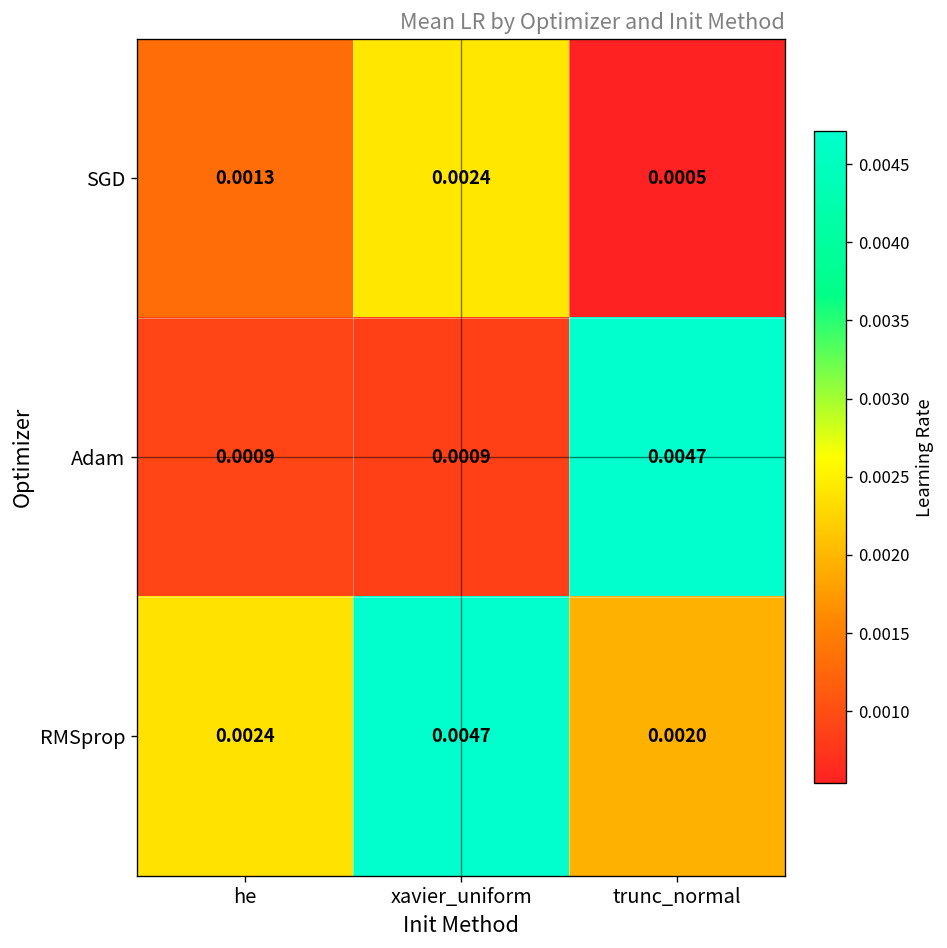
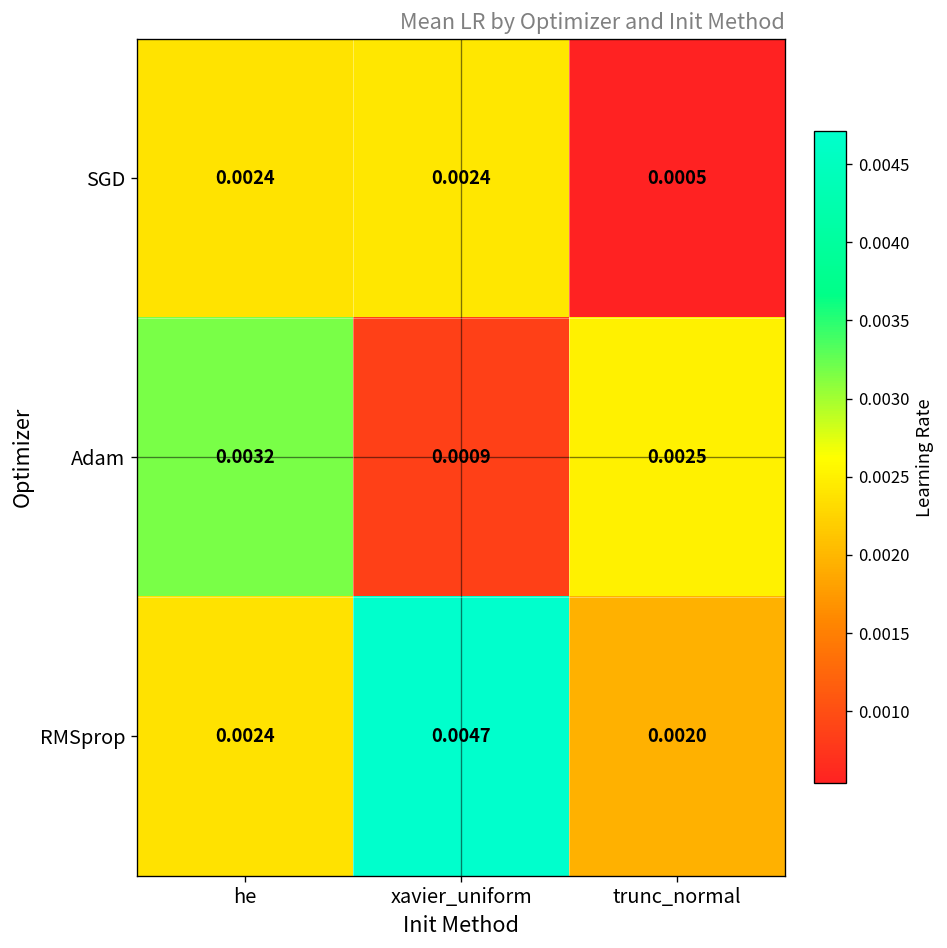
  {
    "SGD": {
-     "he": 0.0013,
+     "he": 0.0024,
      "xavier_uniform": 0.0024,
      "trunc_normal": 0.0005
    },
    "Adam": {
-     "he": 0.0009,
+     "he": 0.0032,
      "xavier_uniform": 0.0009,
-     "trunc_normal": 0.0047
+     "trunc_normal": 0.0025
    },
    "RMSprop": {
      "he": 0.0024,
      "xavier_uniform": 0.0047,
      "trunc_normal": 0.0020
    }
  }
